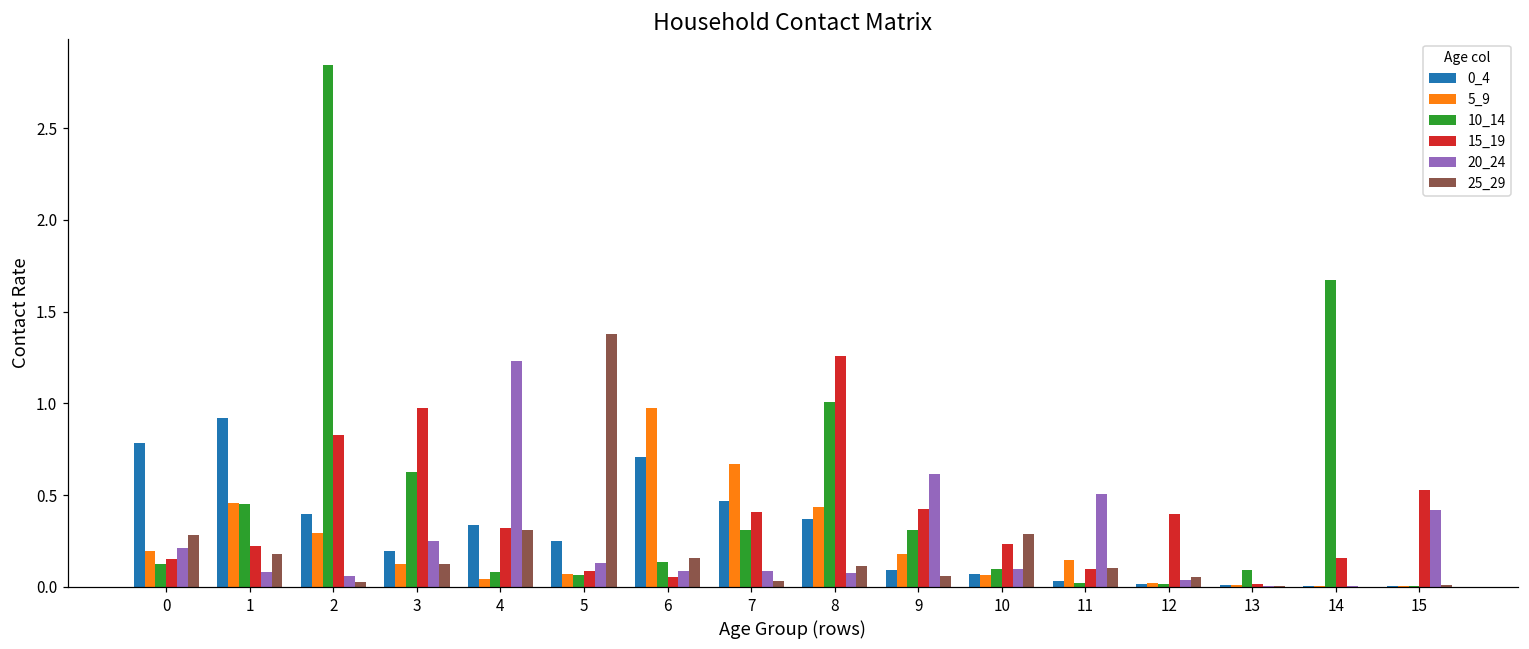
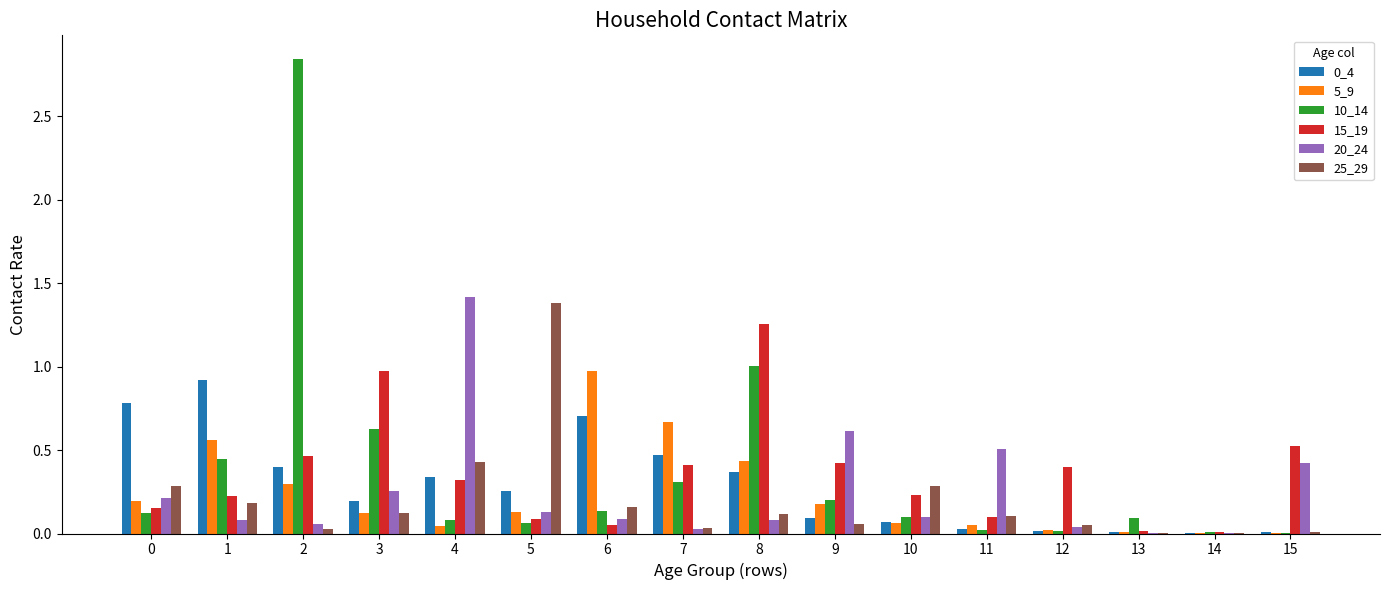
  {
    "0_4": {
      "0": 0.78,
      "1": 0.92,
      "2": 0.40,
      "3": 0.19,
      "4": 0.34,
      "5": 0.25,
      "6": 0.71,
      "7": 0.47,
      "8": 0.37,
      "9": 0.09,
      "10": 0.07,
      "11": 0.03
    },
    "5_9": {
      "0": 0.20,
-     "1": 0.46,
+     "1": 0.56,
      "2": 0.29,
      "3": 0.12,
      "4": 0.04,
-     "5": 0.07,
+     "5": 0.13,
      "6": 0.98,
      "7": 0.67,
      "8": 0.44,
      "9": 0.18,
      "10": 0.06,
-     "11": 0.14,
+     "11": 0.05,
      "12": 0.02
    },
    "10_14": {
      "0": 0.12,
      "1": 0.45,
      "2": 2.84,
      "3": 0.63,
      "4": 0.08,
      "5": 0.06,
      "6": 0.13,
      "7": 0.31,
      "8": 1.01,
-     "9": 0.31,
+     "9": 0.20,
      "10": 0.10,
      "11": 0.02,
      "12": 0.02,
      "13": 0.09,
-     "14": 1.67
+     "14": 0.01
    },
    "15_19": {
      "0": 0.15,
      "1": 0.22,
-     "2": 0.83,
+     "2": 0.47,
      "3": 0.97,
      "4": 0.32,
      "5": 0.09,
      "6": 0.05,
      "7": 0.41,
      "8": 1.26,
      "9": 0.43,
      "10": 0.23,
      "11": 0.10,
      "12": 0.40,
      "13": 0.02,
-     "14": 0.16,
+     "14": 0.01,
      "15": 0.53
    },
    "20_24": {
      "0": 0.21,
      "1": 0.08,
      "2": 0.06,
      "3": 0.25,
-     "4": 1.23,
+     "4": 1.42,
      "5": 0.13,
      "6": 0.09,
-     "7": 0.09,
+     "7": 0.03,
      "8": 0.08,
      "9": 0.61,
      "10": 0.10,
      "11": 0.51,
      "12": 0.04,
      "15": 0.42
    },
    "25_29": {
      "0": 0.28,
      "1": 0.18,
      "2": 0.02,
      "3": 0.12,
-     "4": 0.31,
+     "4": 0.43,
      "5": 1.38,
      "6": 0.16,
      "7": 0.03,
      "8": 0.12,
      "9": 0.06,
      "10": 0.29,
      "11": 0.10,
      "12": 0.05
    }
  }
